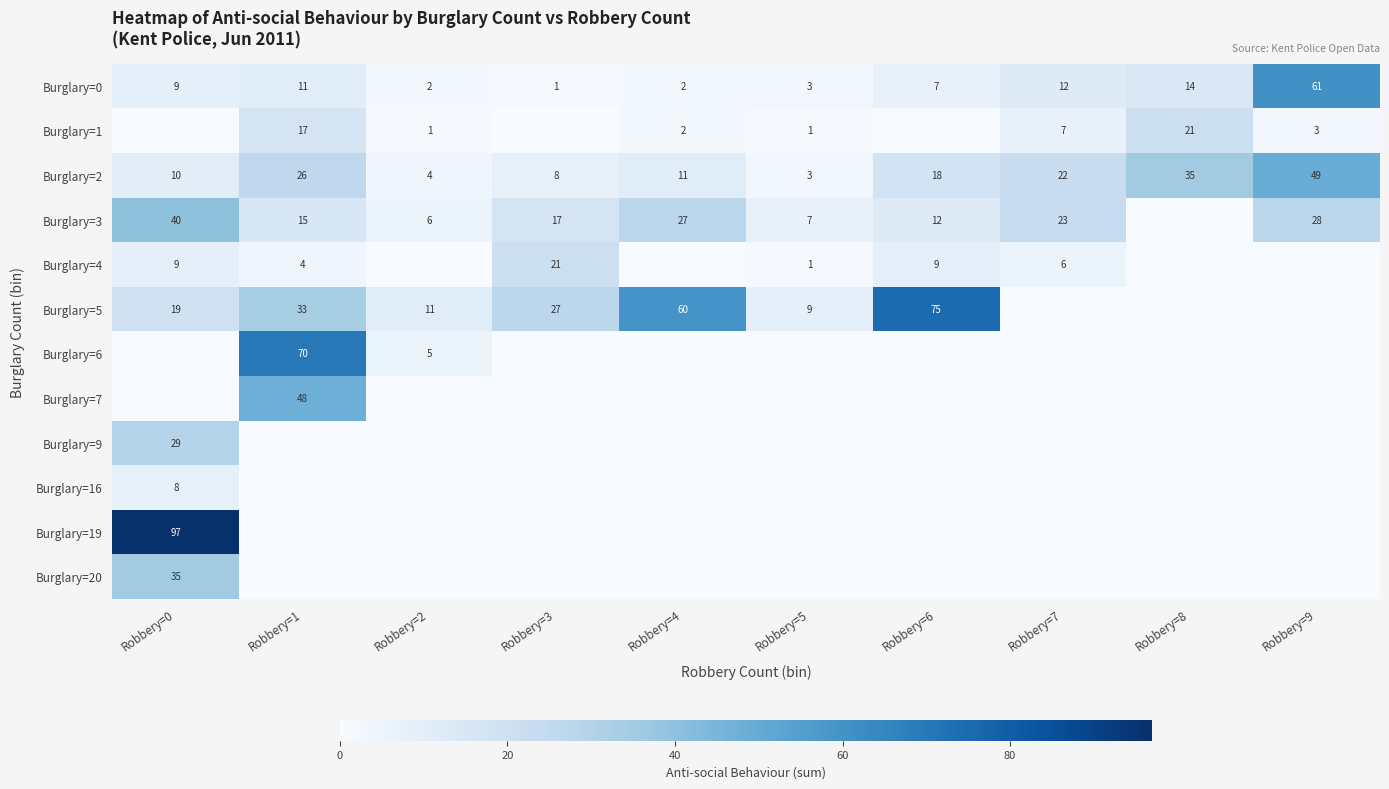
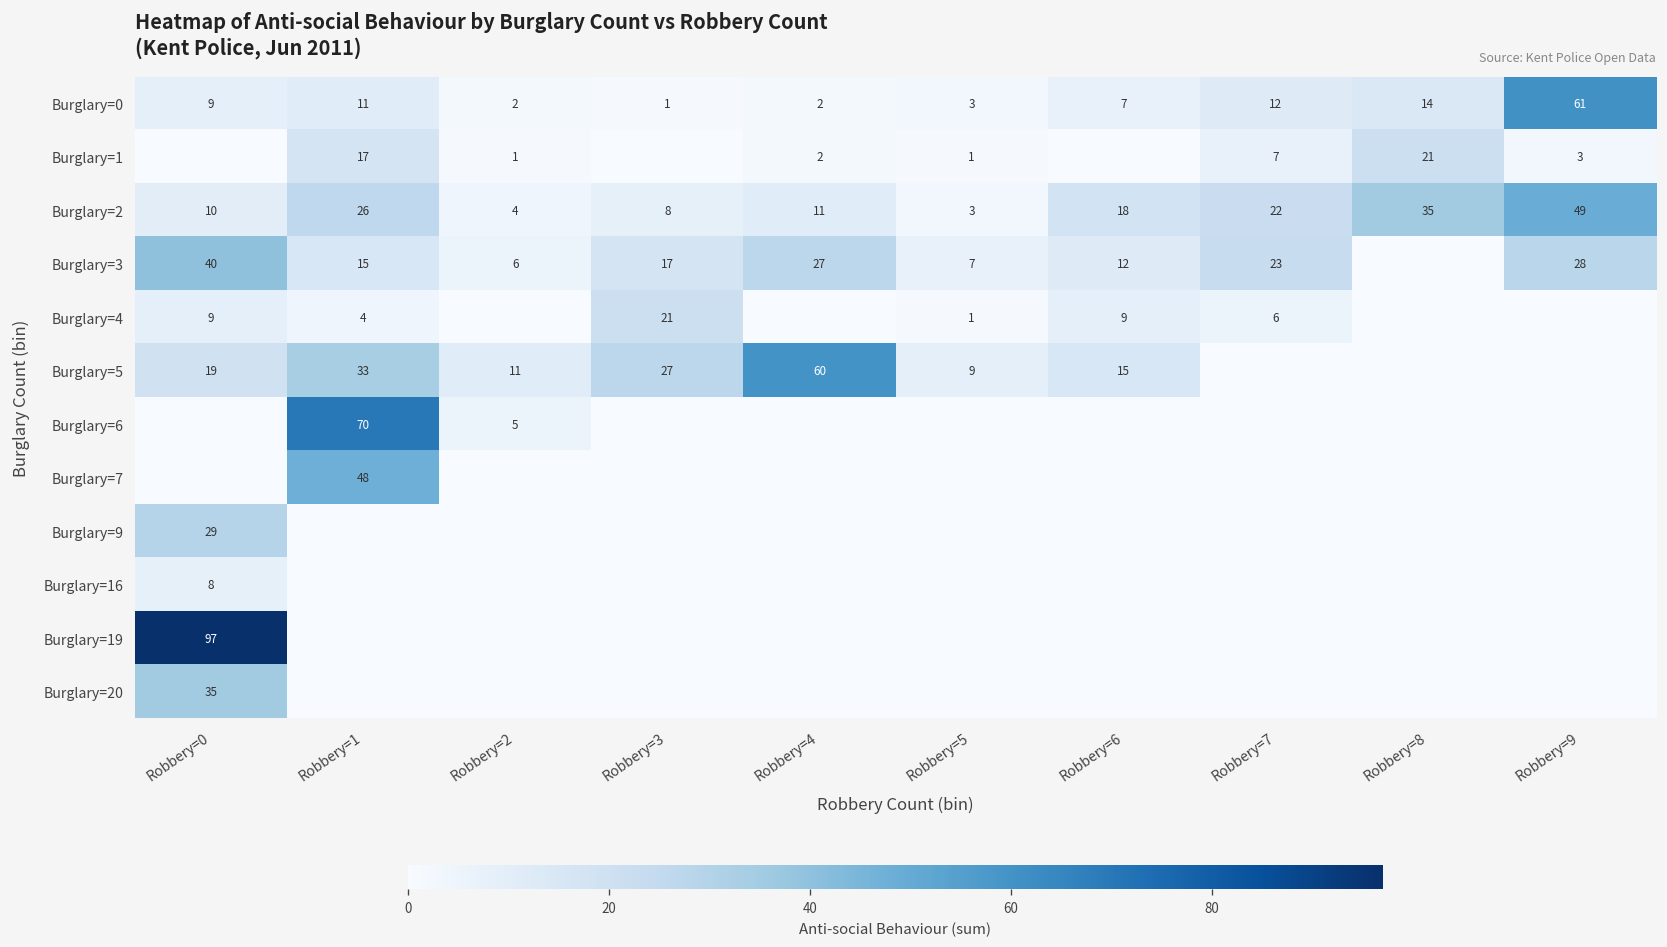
  {
    "Burglary=0": {
      "Robbery=0": 9,
      "Robbery=1": 11,
      "Robbery=2": 2,
      "Robbery=3": 1,
      "Robbery=4": 2,
      "Robbery=5": 3,
      "Robbery=6": 7,
      "Robbery=7": 12,
      "Robbery=8": 14,
      "Robbery=9": 61
    },
    "Burglary=1": {
      "Robbery=1": 17,
      "Robbery=2": 1,
      "Robbery=4": 2,
      "Robbery=5": 1,
      "Robbery=7": 7,
      "Robbery=8": 21,
      "Robbery=9": 3
    },
    "Burglary=2": {
      "Robbery=0": 10,
      "Robbery=1": 26,
      "Robbery=2": 4,
      "Robbery=3": 8,
      "Robbery=4": 11,
      "Robbery=5": 3,
      "Robbery=6": 18,
      "Robbery=7": 22,
      "Robbery=8": 35,
      "Robbery=9": 49
    },
    "Burglary=3": {
      "Robbery=0": 40,
      "Robbery=1": 15,
      "Robbery=2": 6,
      "Robbery=3": 17,
      "Robbery=4": 27,
      "Robbery=5": 7,
      "Robbery=6": 12,
      "Robbery=7": 23,
      "Robbery=9": 28
    },
    "Burglary=4": {
      "Robbery=0": 9,
      "Robbery=1": 4,
      "Robbery=3": 21,
      "Robbery=5": 1,
      "Robbery=6": 9,
      "Robbery=7": 6
    },
    "Burglary=5": {
      "Robbery=0": 19,
      "Robbery=1": 33,
      "Robbery=2": 11,
      "Robbery=3": 27,
      "Robbery=4": 60,
      "Robbery=5": 9,
-     "Robbery=6": 75
+     "Robbery=6": 15
    },
    "Burglary=6": {
      "Robbery=1": 70,
      "Robbery=2": 5
    },
    "Burglary=7": {
      "Robbery=1": 48
    },
    "Burglary=9": {
      "Robbery=0": 29
    },
    "Burglary=16": {
      "Robbery=0": 8
    },
    "Burglary=19": {
      "Robbery=0": 97
    },
    "Burglary=20": {
      "Robbery=0": 35
    }
  }
